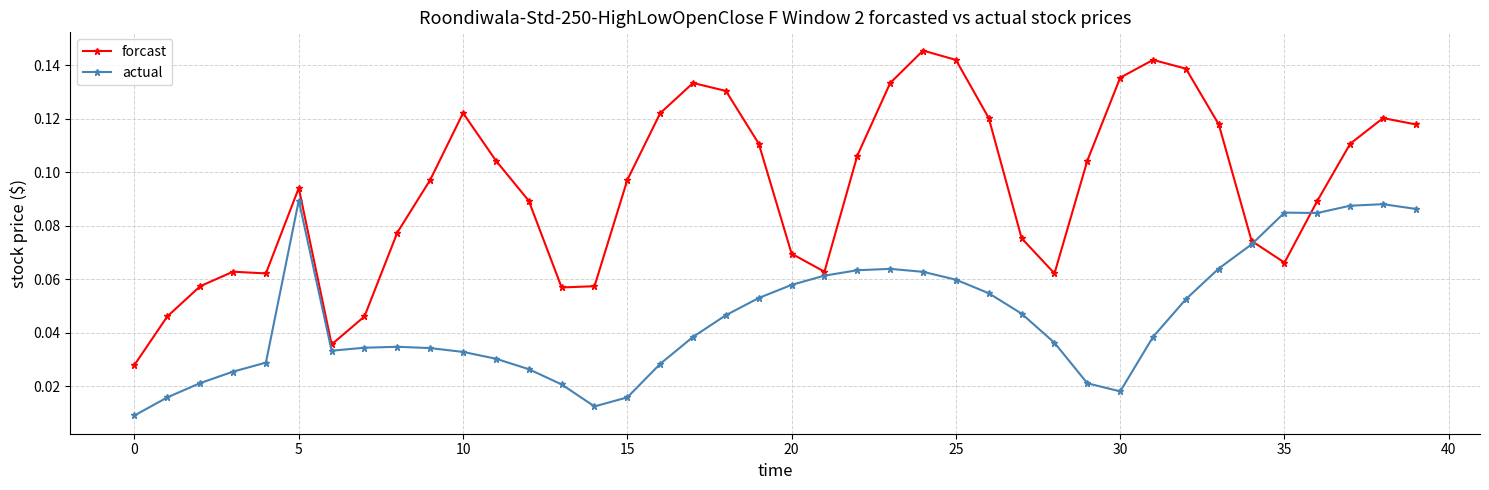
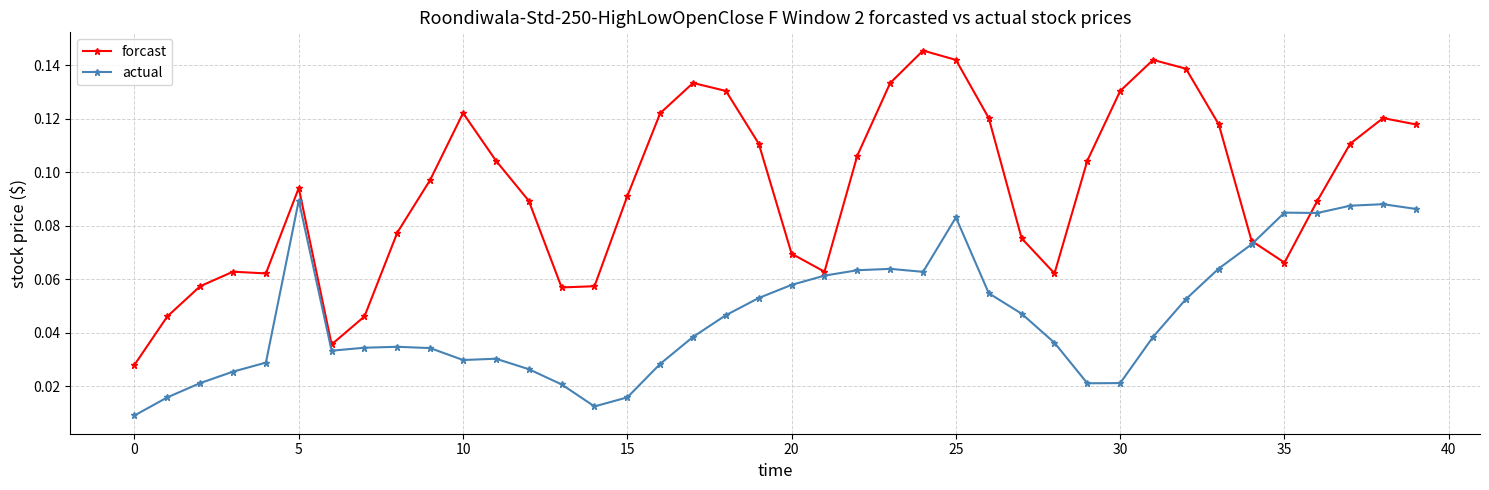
  {
    "forcast": {
      "0": 0.028,
      "5": 0.094,
      "10": 0.122,
-     "15": 0.097,
+     "15": 0.091,
      "20": 0.070,
      "25": 0.142,
-     "30": 0.135,
+     "30": 0.130,
      "35": 0.066
    },
    "actual": {
      "0": 0.009,
      "5": 0.089,
-     "10": 0.033,
+     "10": 0.030,
      "15": 0.016,
      "20": 0.058,
-     "25": 0.060,
-     "30": 0.018,
+     "25": 0.083,
+     "30": 0.021,
      "35": 0.085
    }
  }
